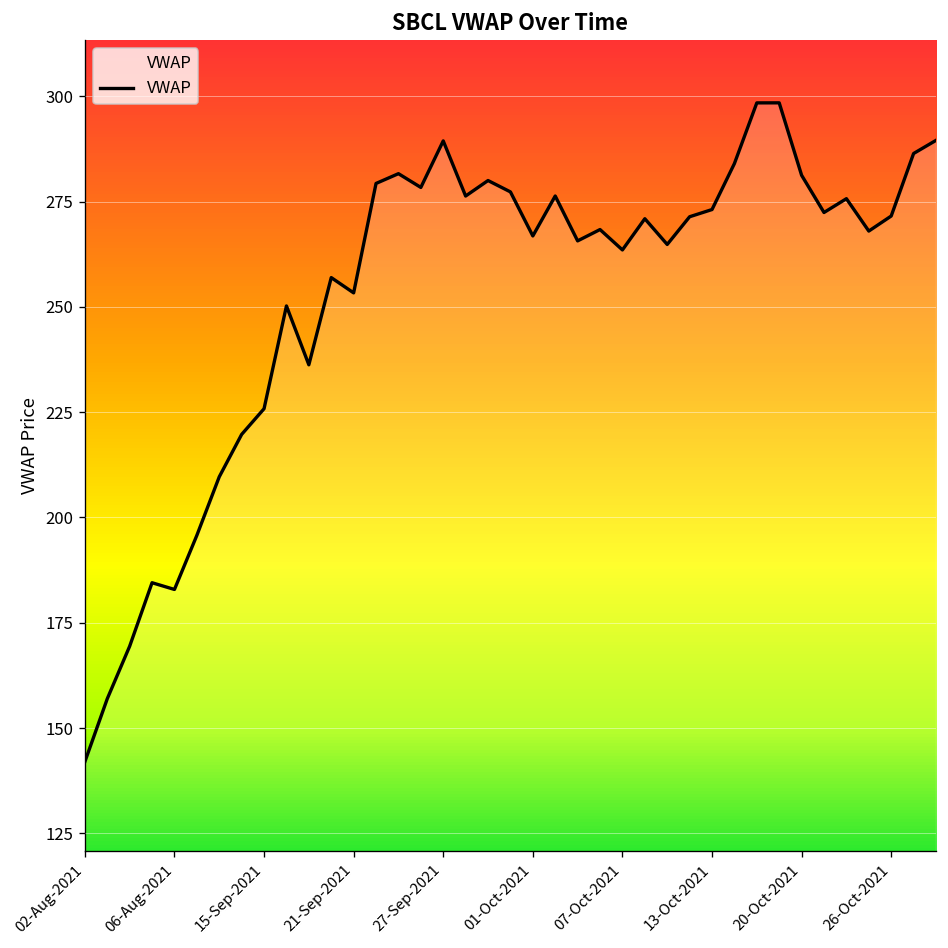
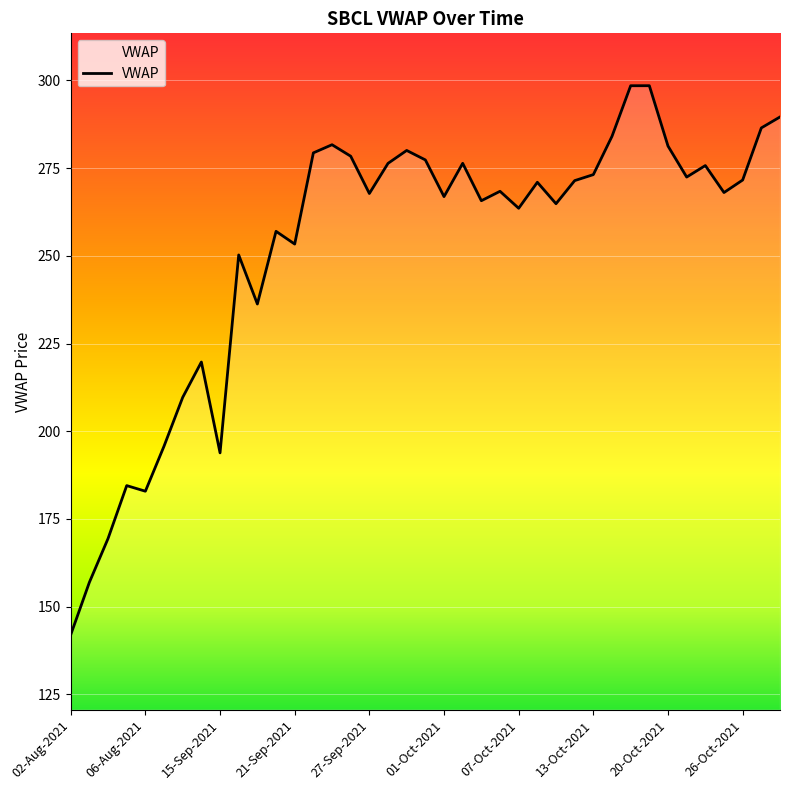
  {
    "02-Aug-2021": 142,
    "06-Aug-2021": 183,
-   "15-Sep-2021": 226,
+   "15-Sep-2021": 194,
    "21-Sep-2021": 253,
-   "27-Sep-2021": 289,
+   "27-Sep-2021": 268,
    "01-Oct-2021": 267,
    "07-Oct-2021": 264,
    "13-Oct-2021": 273,
    "20-Oct-2021": 281,
    "26-Oct-2021": 272
  }
